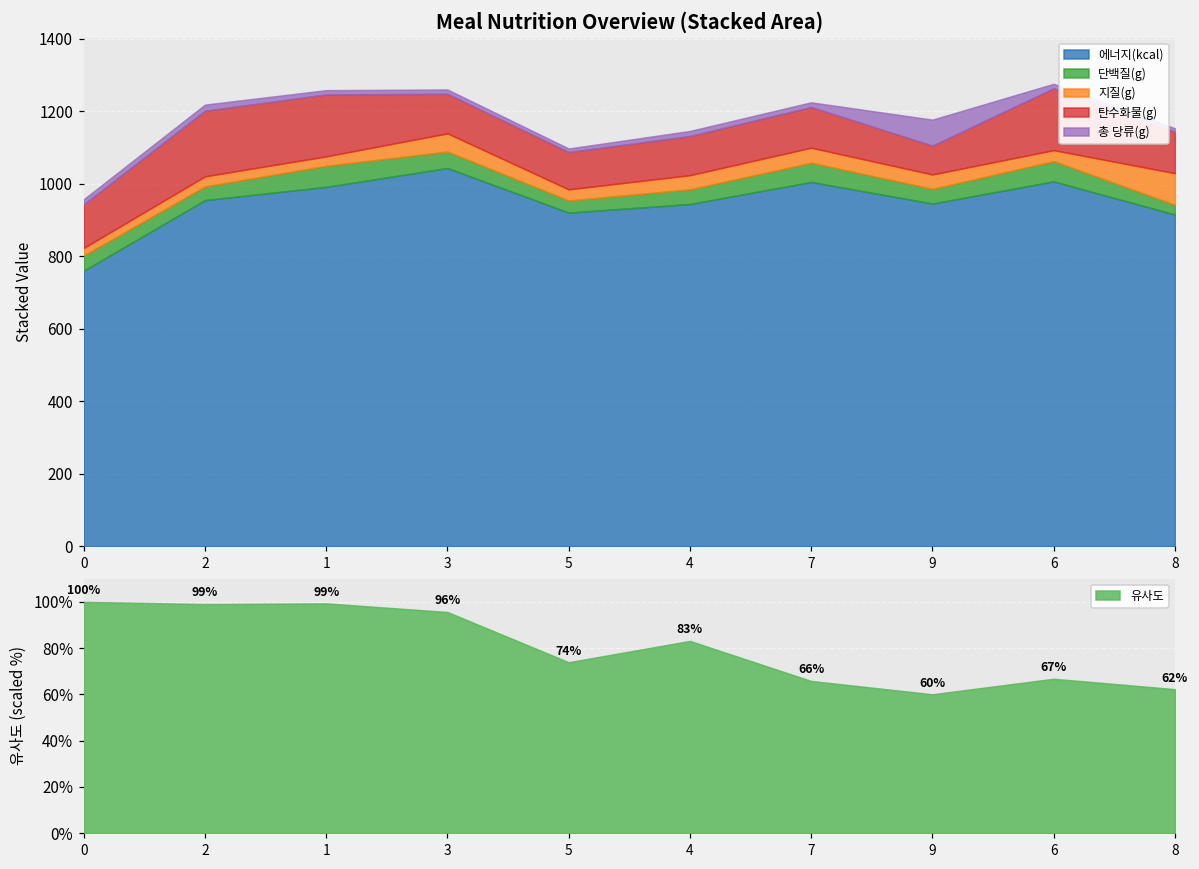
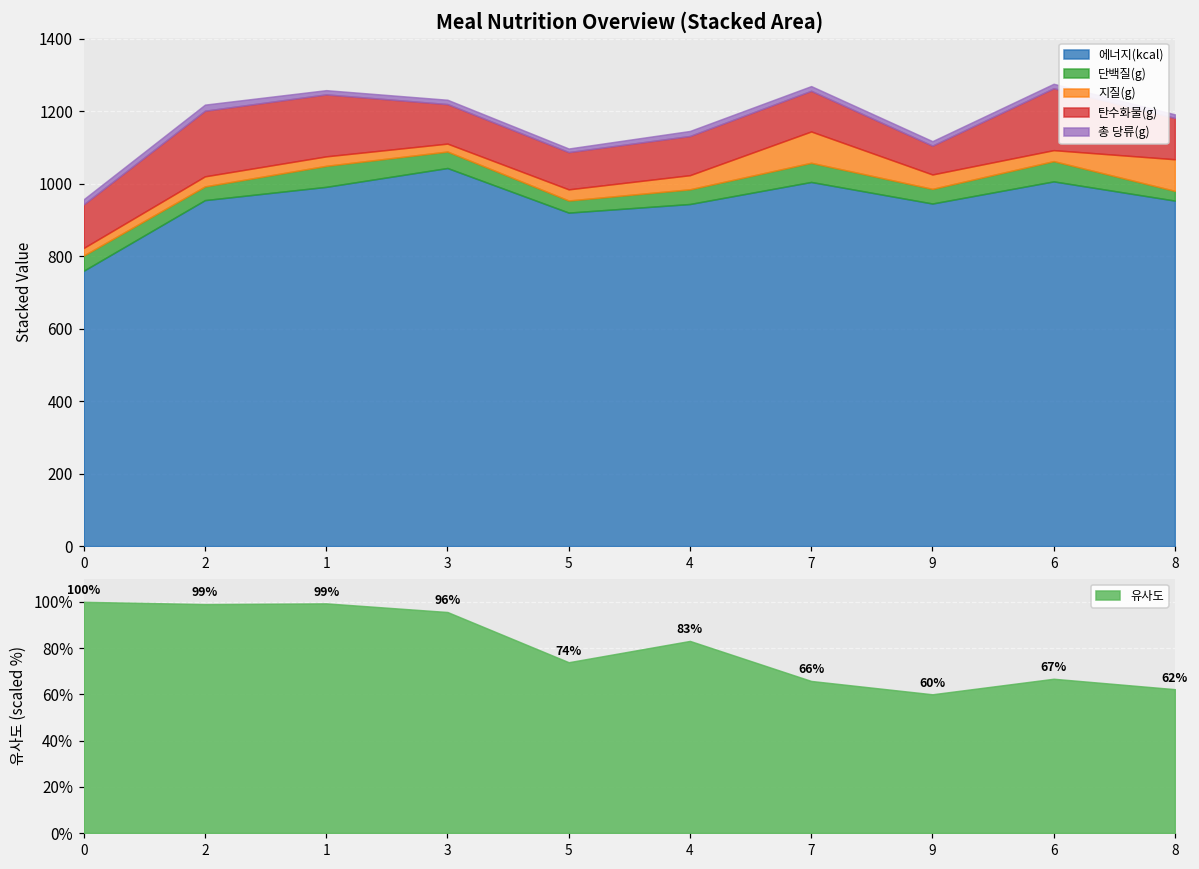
  {
    "Meal Nutrition Overview (Stacked Area)": {
      "에너지(kcal)": {
        "0": 760,
        "2": 950,
        "1": 990,
        "3": 1040,
        "5": 920,
        "4": 940,
        "7": 1010,
        "9": 950,
        "6": 1010,
-       "8": 920
+       "8": 950
      },
      "단백질(g)": {
        "0": 40,
        "2": 40,
        "1": 60,
        "3": 50,
        "5": 30,
        "4": 40,
        "7": 50,
        "9": 40,
        "6": 60,
        "8": 30
      },
      "지질(g)": {
        "0": 20,
        "2": 30,
        "1": 30,
-       "3": 50,
+       "3": 20,
        "5": 30,
        "4": 40,
-       "7": 40,
+       "7": 90,
        "9": 40,
        "6": 30,
        "8": 90
      },
      "탄수화물(g)": {
        "0": 120,
        "2": 180,
        "1": 170,
        "3": 110,
        "5": 100,
        "4": 110,
        "7": 110,
        "9": 80,
        "6": 170,
        "8": 110
      },
      "총 당류(g)": {
        "0": 10,
        "2": 20,
        "1": 10,
        "3": 10,
        "5": 10,
        "4": 10,
        "7": 10,
-       "9": 70,
+       "9": 10,
        "6": 10,
        "8": 10
      }
    }
  }
